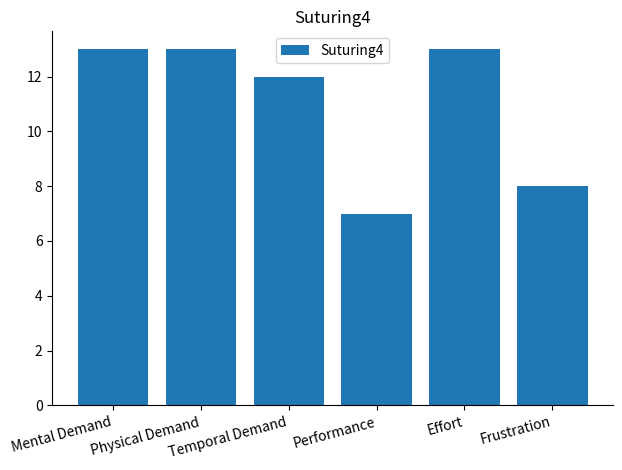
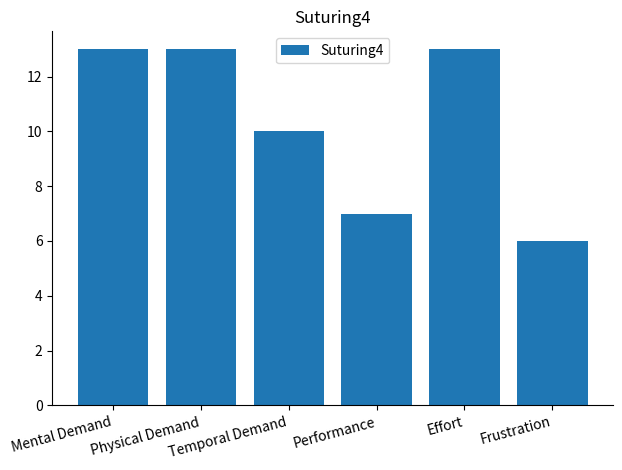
  {
    "Mental Demand": 13,
    "Physical Demand": 13,
-   "Temporal Demand": 12,
+   "Temporal Demand": 10,
    "Performance": 7,
    "Effort": 13,
-   "Frustration": 8
+   "Frustration": 6
  }
